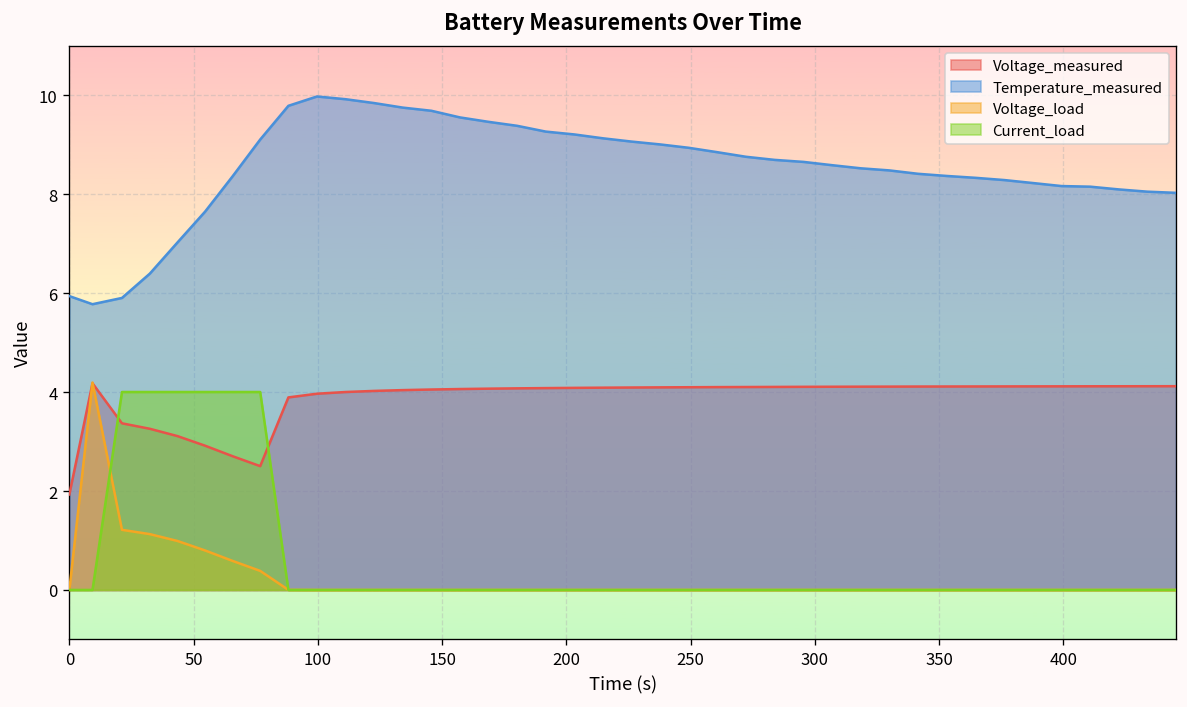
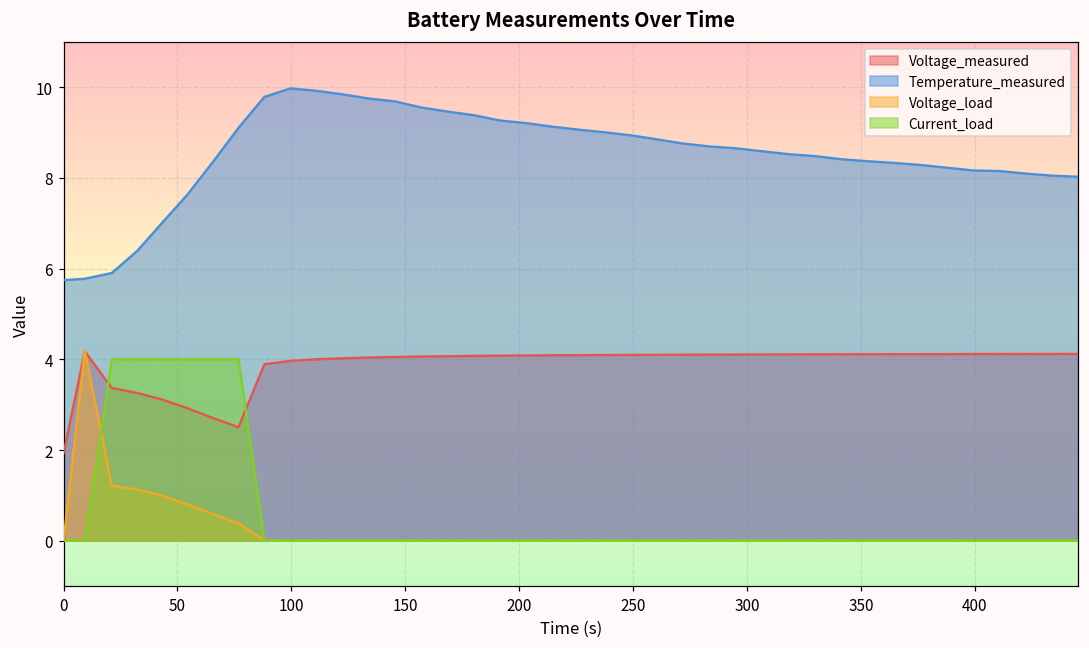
  {
    "Voltage_measured": {
      "0": 1.9
    },
    "Temperature_measured": {
-     "0": 5.9
+     "0": 5.7
    }
  }
